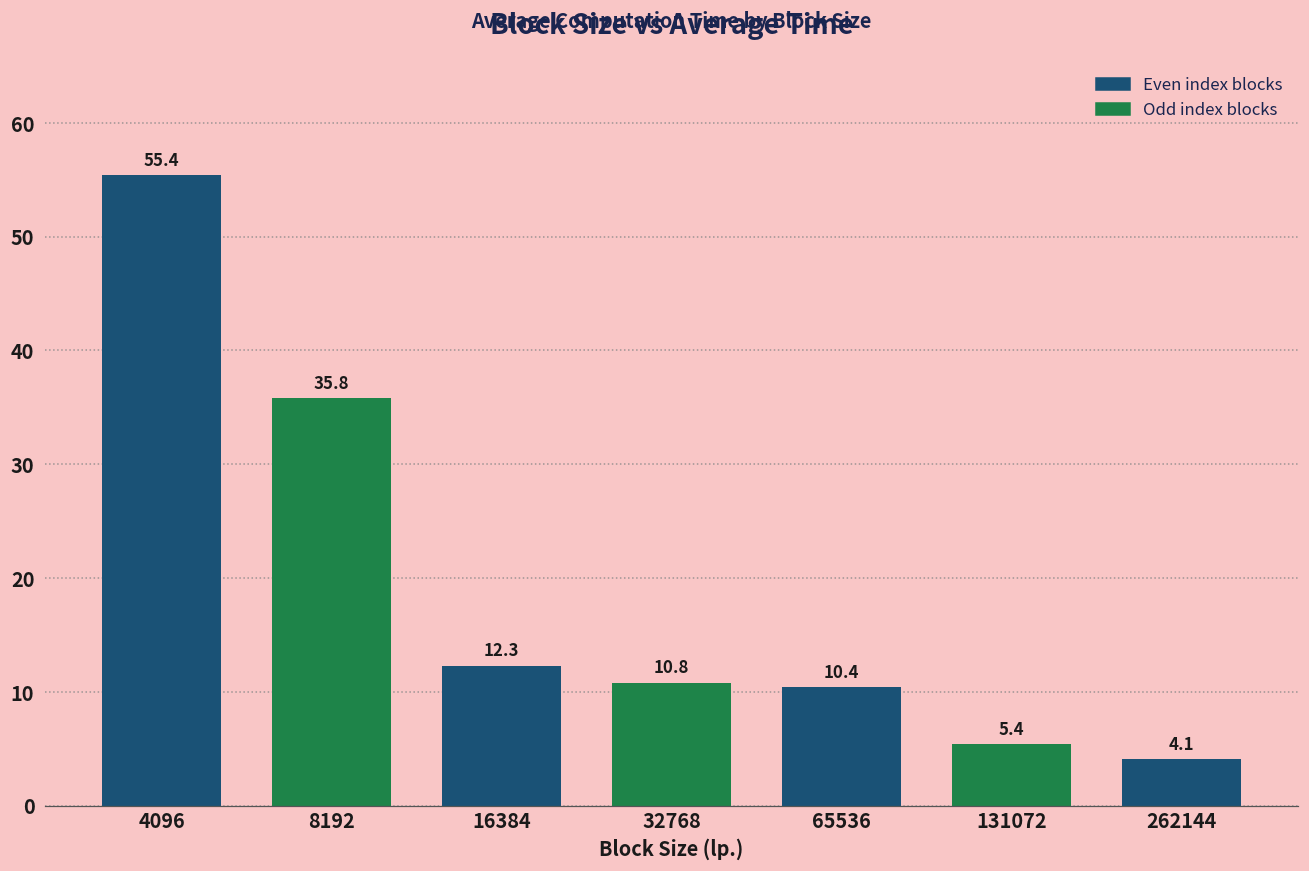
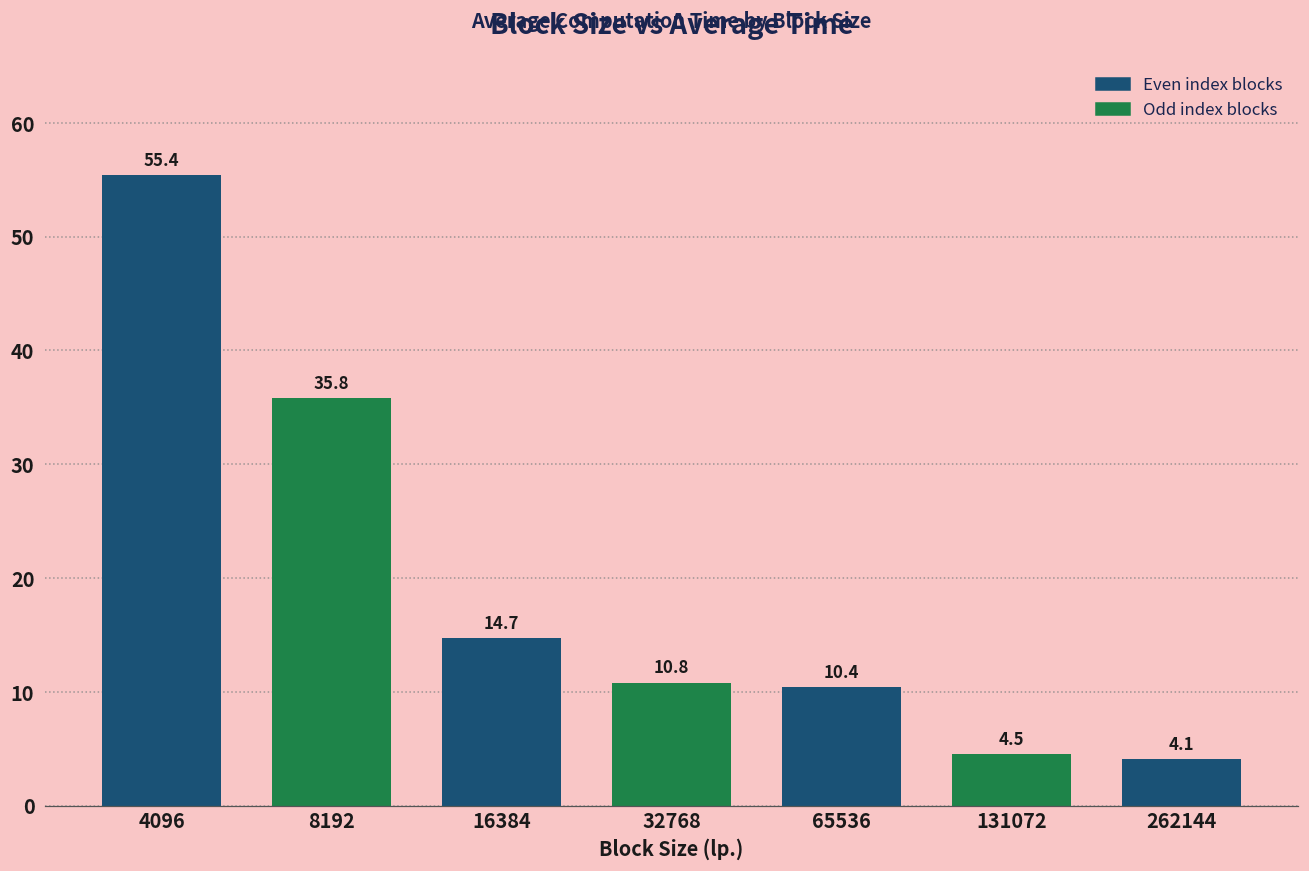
  {
    "4096": 55.4,
    "8192": 35.8,
-   "16384": 12.3,
+   "16384": 14.7,
    "32768": 10.8,
    "65536": 10.4,
-   "131072": 5.4,
+   "131072": 4.5,
    "262144": 4.1
  }
